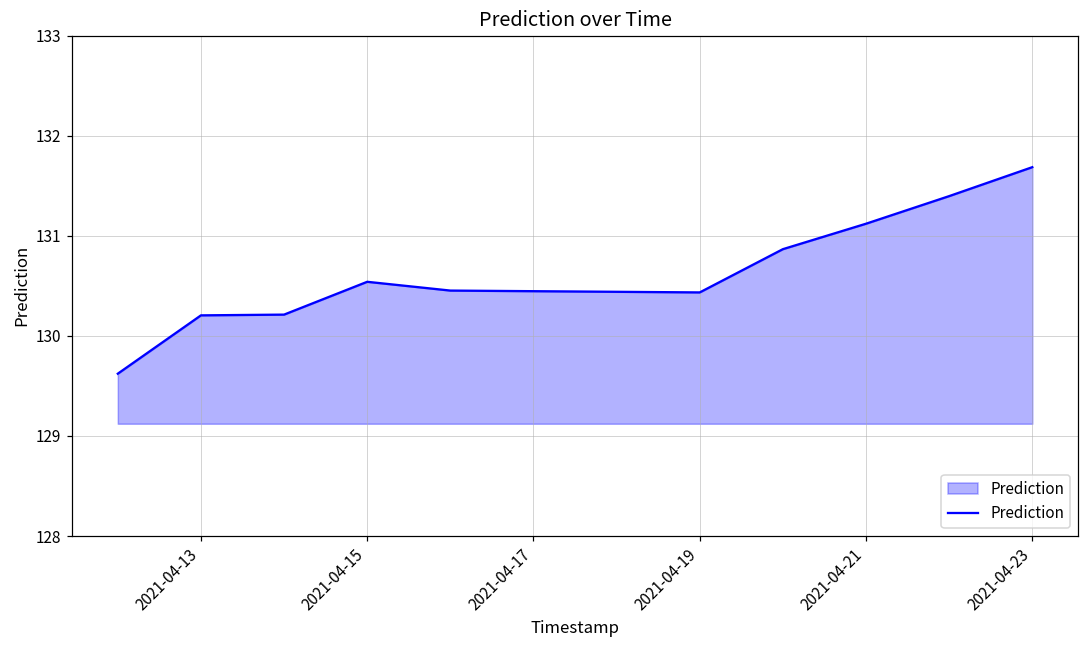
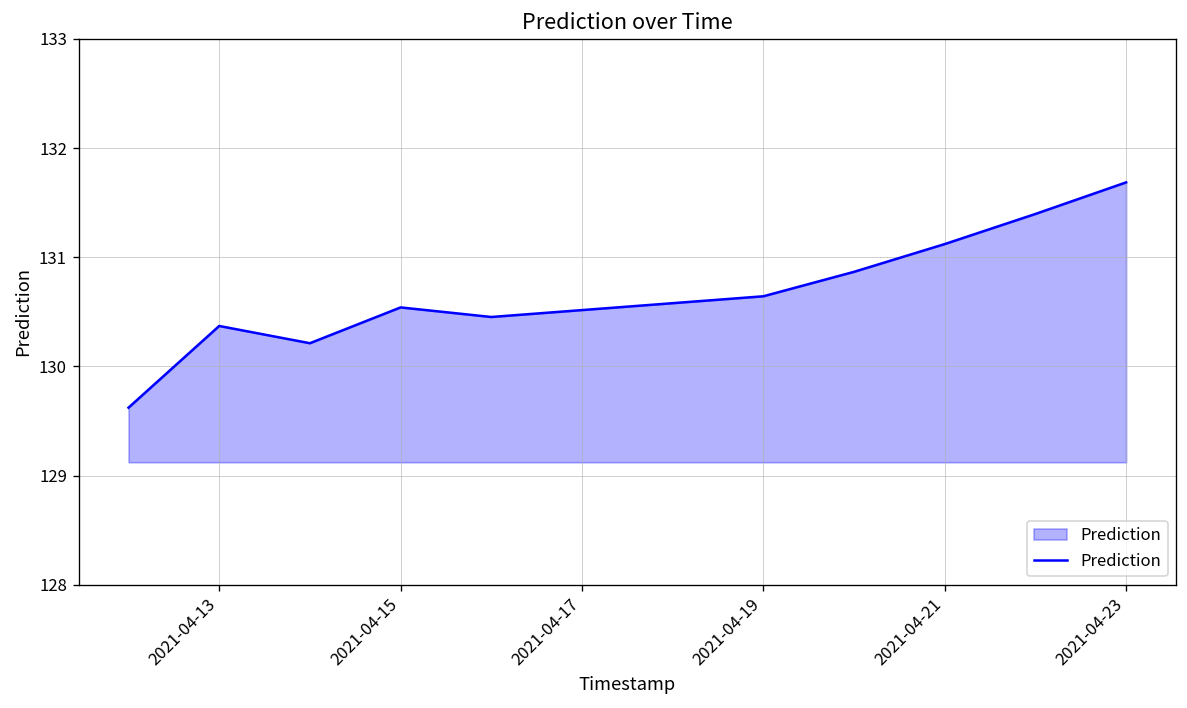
  {
-   "2021-04-13": 130.2,
+   "2021-04-13": 130.4,
    "2021-04-15": 130.5,
-   "2021-04-19": 130.4,
+   "2021-04-19": 130.6,
    "2021-04-21": 131.1,
    "2021-04-23": 131.7
  }
